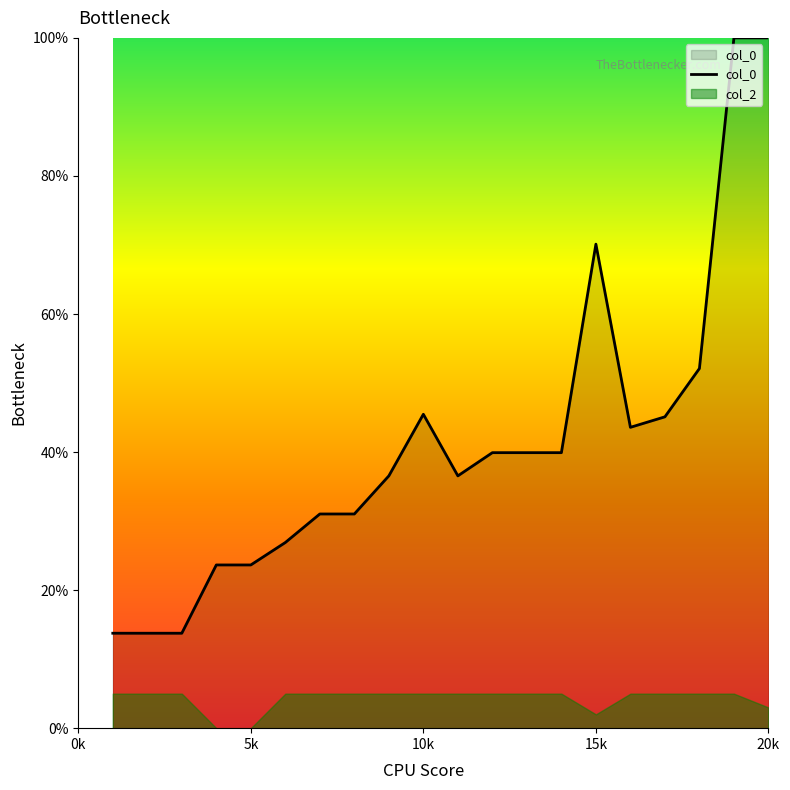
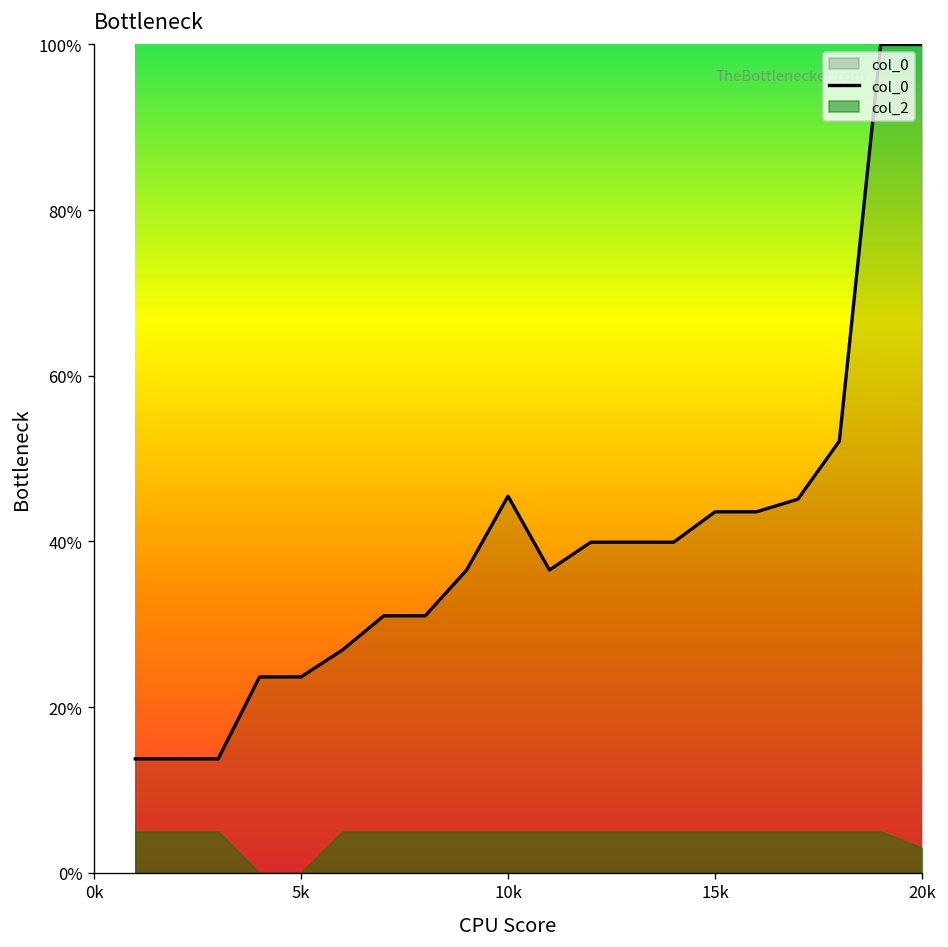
  {
    "col_0": {
      "5k": "24%",
      "10k": "45%",
-     "15k": "70%",
+     "15k": "44%",
      "20k": "100%"
    },
    "col_2": {
      "5k": "0%",
      "10k": "5%",
-     "15k": "2%",
+     "15k": "5%",
      "20k": "3%"
    }
  }
